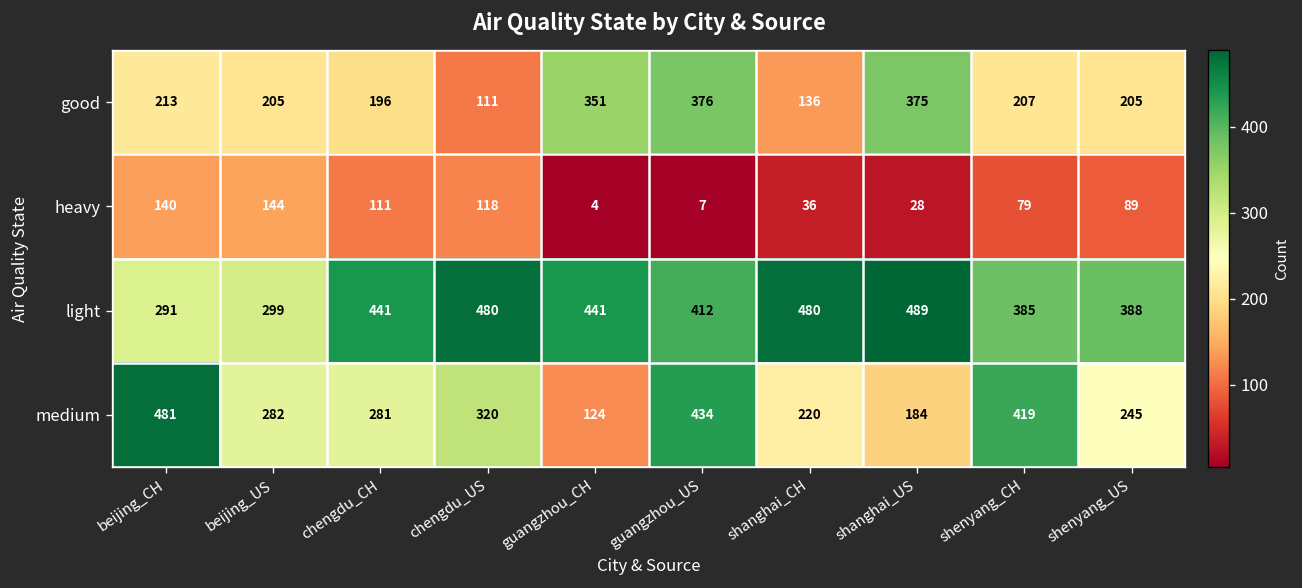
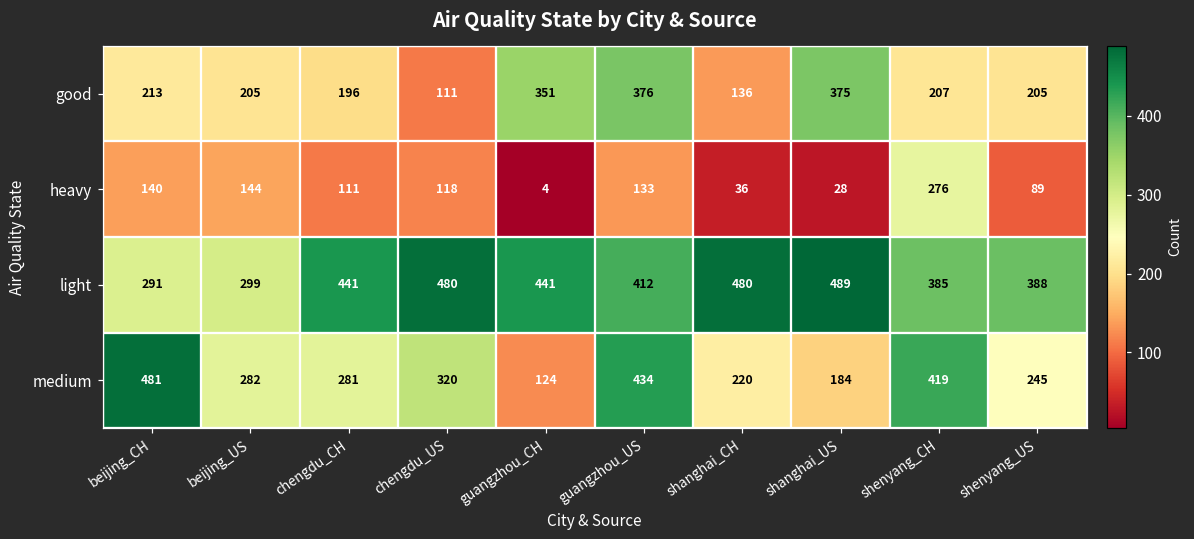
  {
    "good": {
      "beijing_CH": 213,
      "beijing_US": 205,
      "chengdu_CH": 196,
      "chengdu_US": 111,
      "guangzhou_CH": 351,
      "guangzhou_US": 376,
      "shanghai_CH": 136,
      "shanghai_US": 375,
      "shenyang_CH": 207,
      "shenyang_US": 205
    },
    "heavy": {
      "beijing_CH": 140,
      "beijing_US": 144,
      "chengdu_CH": 111,
      "chengdu_US": 118,
      "guangzhou_CH": 4,
-     "guangzhou_US": 7,
+     "guangzhou_US": 133,
      "shanghai_CH": 36,
      "shanghai_US": 28,
-     "shenyang_CH": 79,
+     "shenyang_CH": 276,
      "shenyang_US": 89
    },
    "light": {
      "beijing_CH": 291,
      "beijing_US": 299,
      "chengdu_CH": 441,
      "chengdu_US": 480,
      "guangzhou_CH": 441,
      "guangzhou_US": 412,
      "shanghai_CH": 480,
      "shanghai_US": 489,
      "shenyang_CH": 385,
      "shenyang_US": 388
    },
    "medium": {
      "beijing_CH": 481,
      "beijing_US": 282,
      "chengdu_CH": 281,
      "chengdu_US": 320,
      "guangzhou_CH": 124,
      "guangzhou_US": 434,
      "shanghai_CH": 220,
      "shanghai_US": 184,
      "shenyang_CH": 419,
      "shenyang_US": 245
    }
  }
